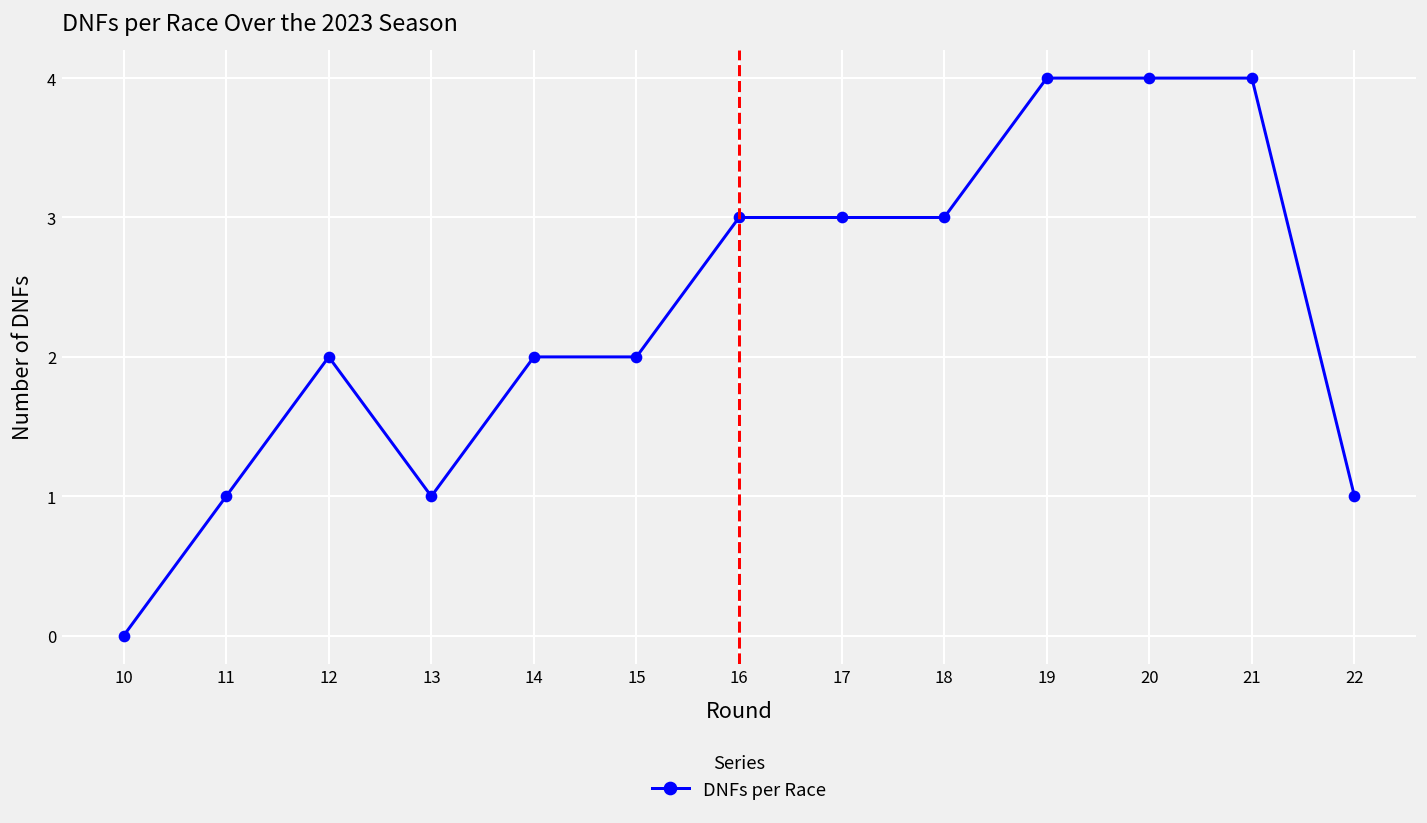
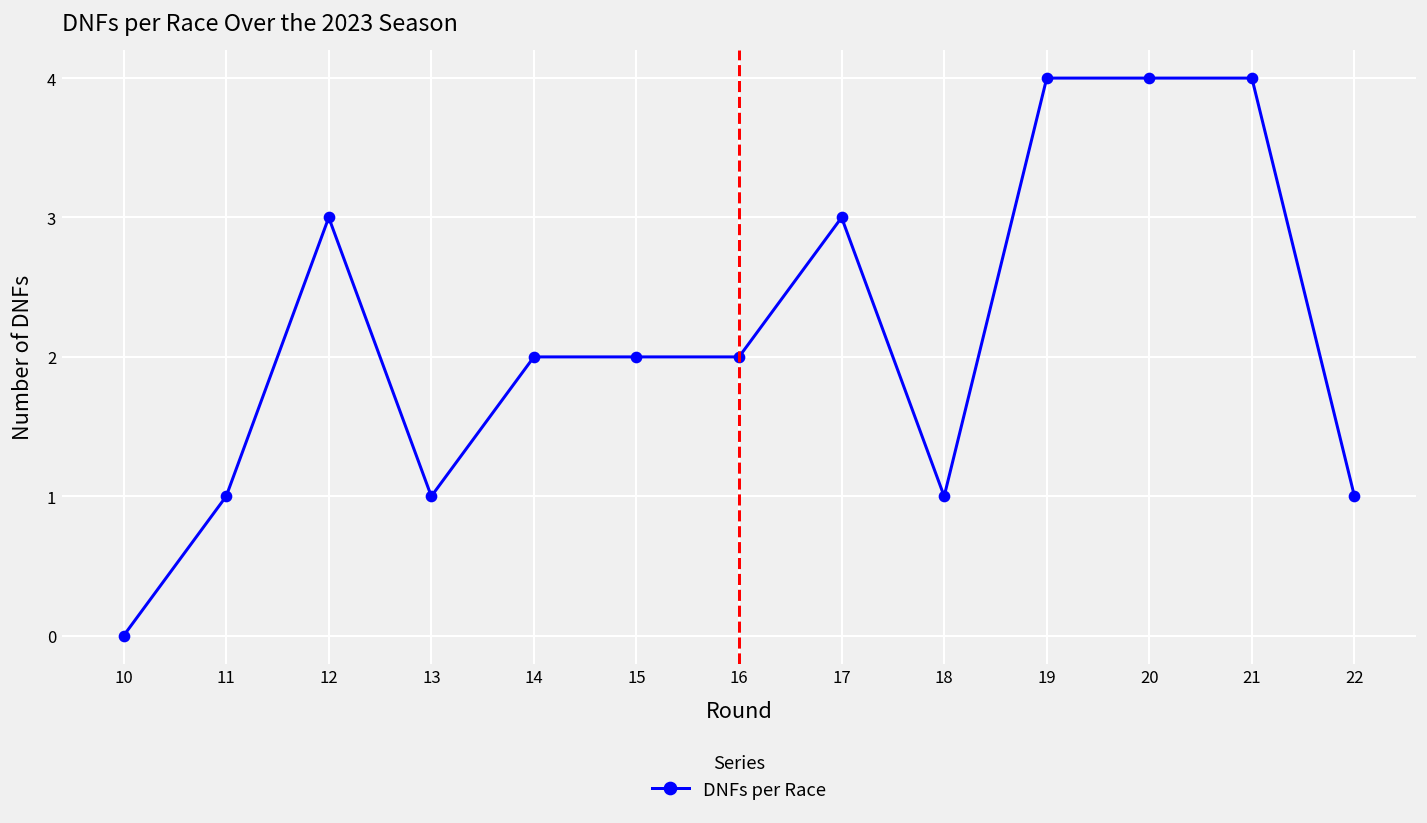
  {
    "10": 0,
    "11": 1,
-   "12": 2,
+   "12": 3,
    "13": 1,
    "14": 2,
    "15": 2,
-   "16": 3,
+   "16": 2,
    "17": 3,
-   "18": 3,
+   "18": 1,
    "19": 4,
    "20": 4,
    "21": 4,
    "22": 1
  }
